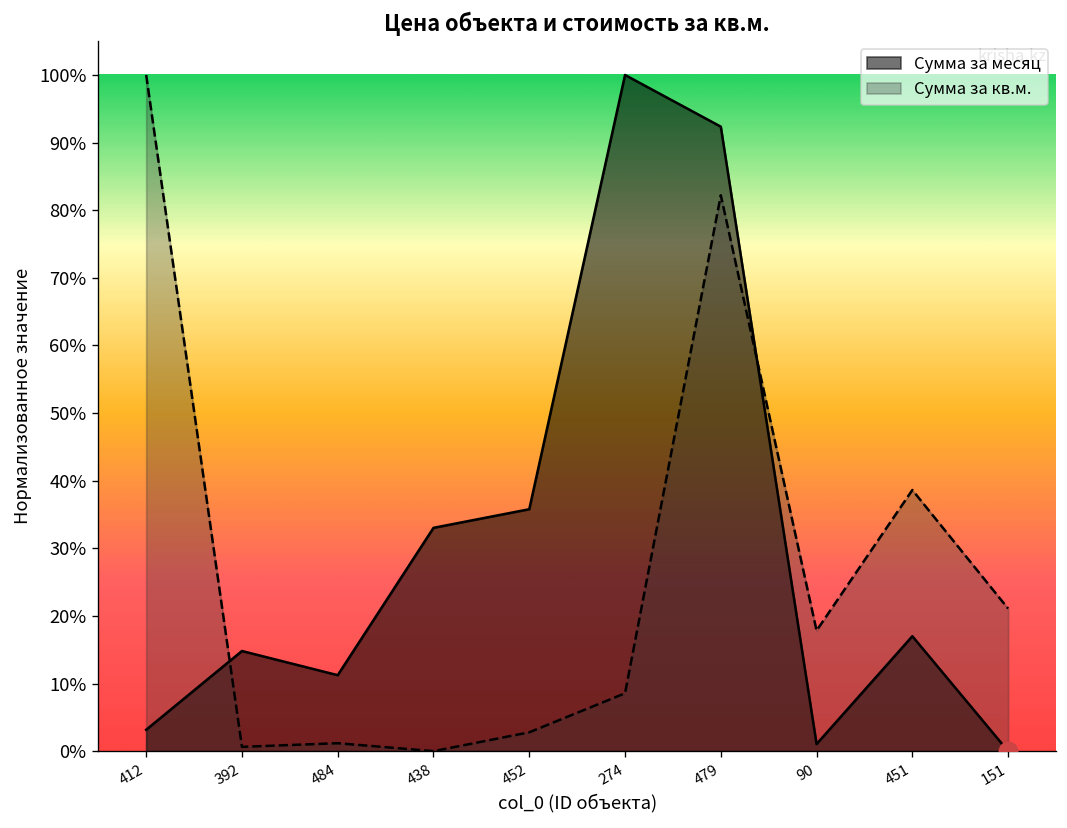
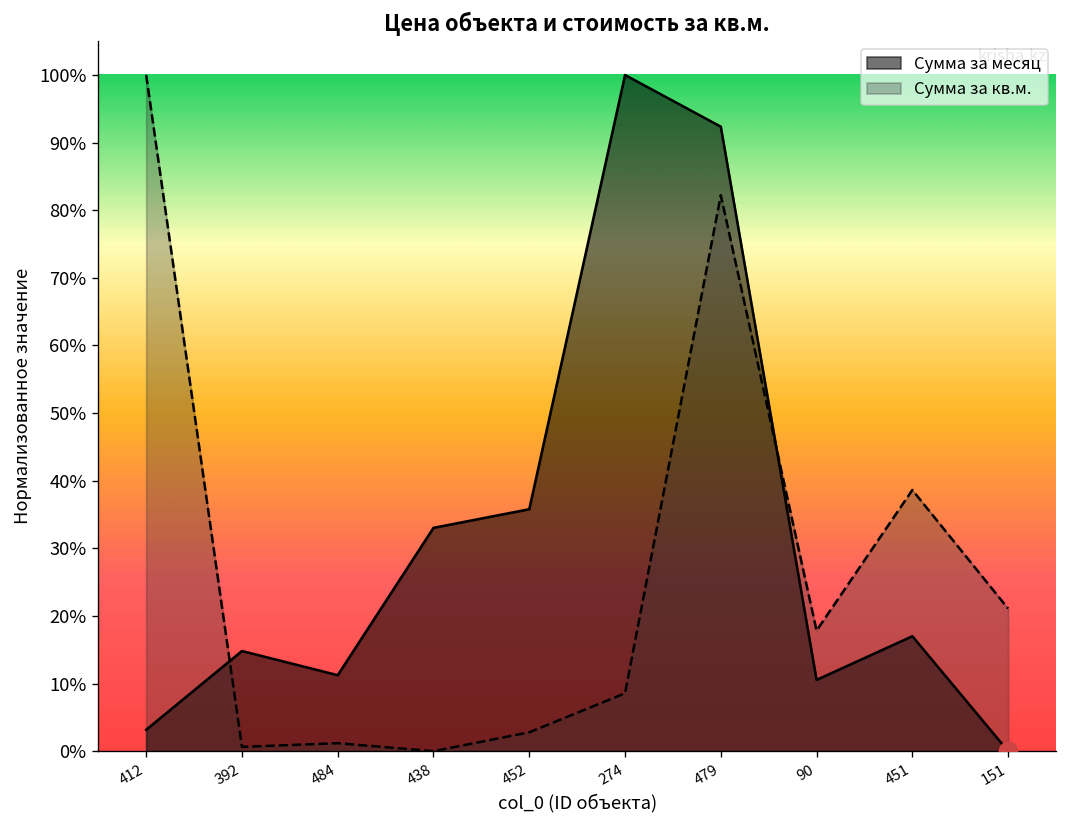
  {
    "Сумма за месяц": {
      "412": "3%",
      "392": "15%",
      "484": "11%",
      "438": "33%",
      "452": "36%",
      "274": "100%",
      "479": "92%",
-     "90": "1%",
+     "90": "11%",
      "451": "17%"
    },
    "Сумма за кв.м.": {
      "412": "100%",
      "392": "1%",
      "484": "1%",
      "438": "0%",
      "452": "3%",
      "274": "9%",
      "479": "82%",
      "90": "18%",
      "451": "39%",
      "151": "21%"
    }
  }
